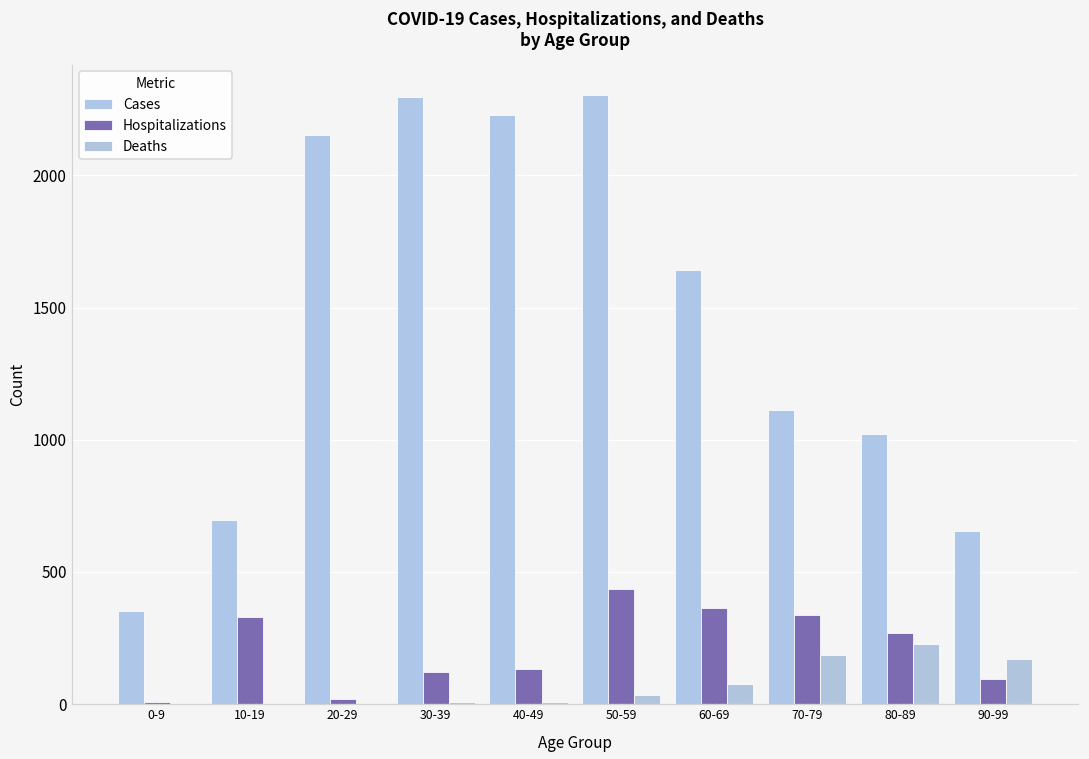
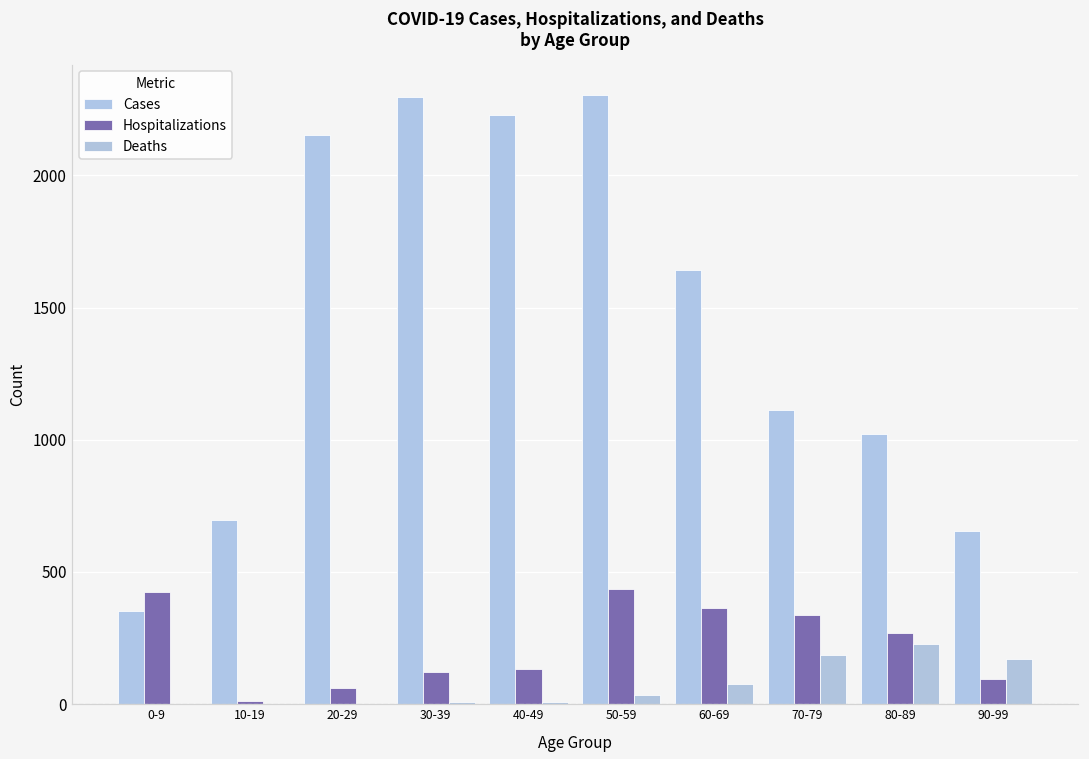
  {
    "Hospitalizations": {
-     "0-9": 10,
-     "10-19": 330,
-     "20-29": 20,
+     "0-9": 420,
+     "10-19": 10,
+     "20-29": 60,
      "30-39": 120,
      "40-49": 130,
      "50-59": 440,
      "60-69": 360,
      "70-79": 340,
      "80-89": 270,
      "90-99": 90
    }
  }
